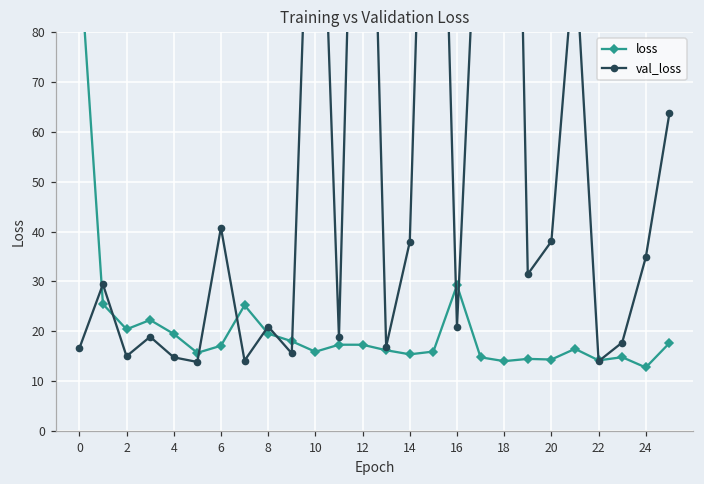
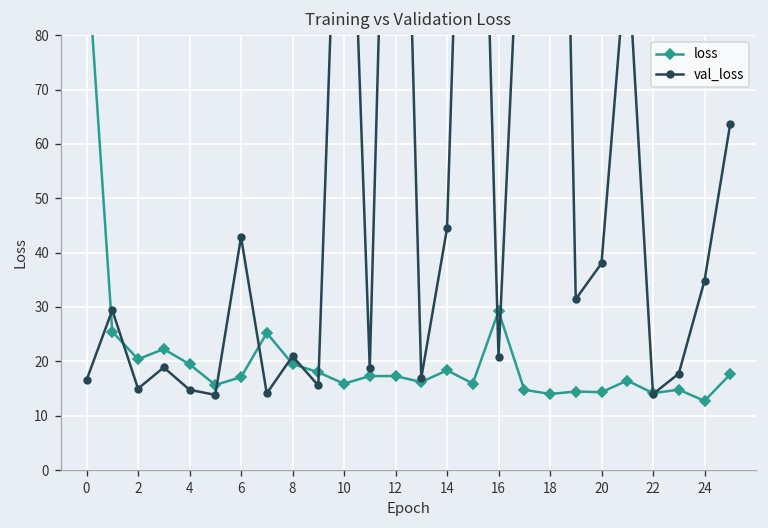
  {
    "loss": {
      "2": 20,
      "4": 19,
      "6": 17,
      "8": 20,
      "10": 16,
      "12": 17,
-     "14": 15,
+     "14": 18,
      "16": 29,
      "18": 14,
      "20": 14,
      "24": 13
    },
    "val_loss": {
      "0": 17,
      "2": 15,
      "4": 15,
-     "6": 41,
+     "6": 43,
      "8": 21,
-     "14": 38,
+     "14": 44,
      "16": 21,
      "20": 38,
      "24": 35
    }
  }
